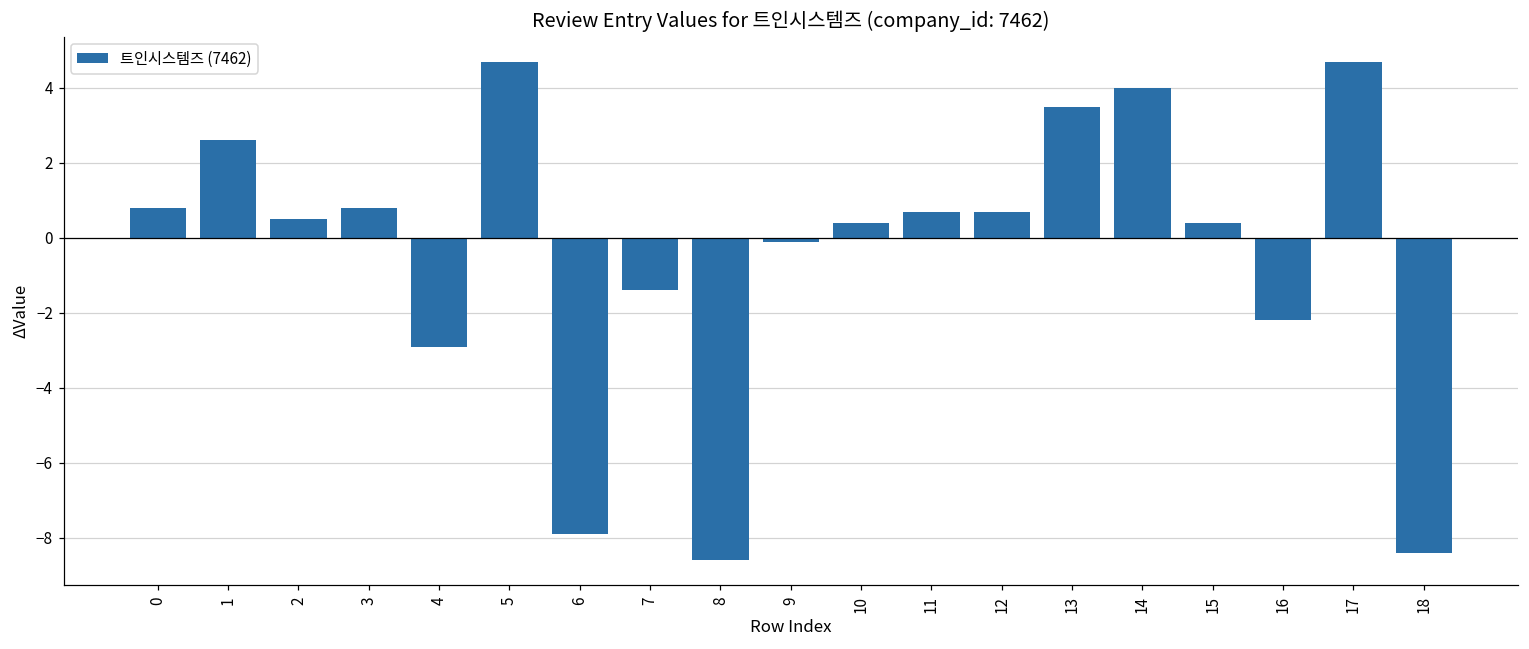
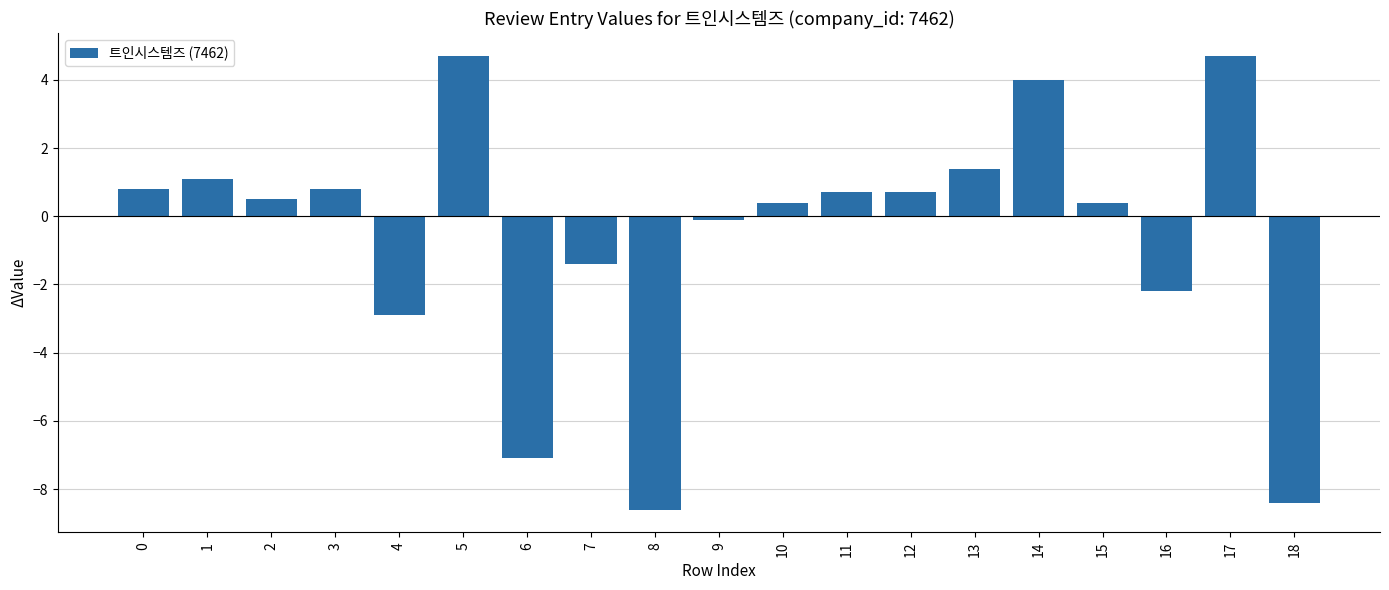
  {
    "0": 0.8,
-   "1": 2.6,
+   "1": 1.1,
    "2": 0.5,
    "3": 0.8,
    "4": -2.9,
    "5": 4.7,
-   "6": -7.9,
+   "6": -7.1,
    "7": -1.4,
    "8": -8.6,
    "9": -0.1,
    "10": 0.4,
    "11": 0.7,
    "12": 0.7,
-   "13": 3.5,
+   "13": 1.4,
    "14": 4.0,
    "15": 0.4,
    "16": -2.2,
    "17": 4.7,
    "18": -8.4
  }
